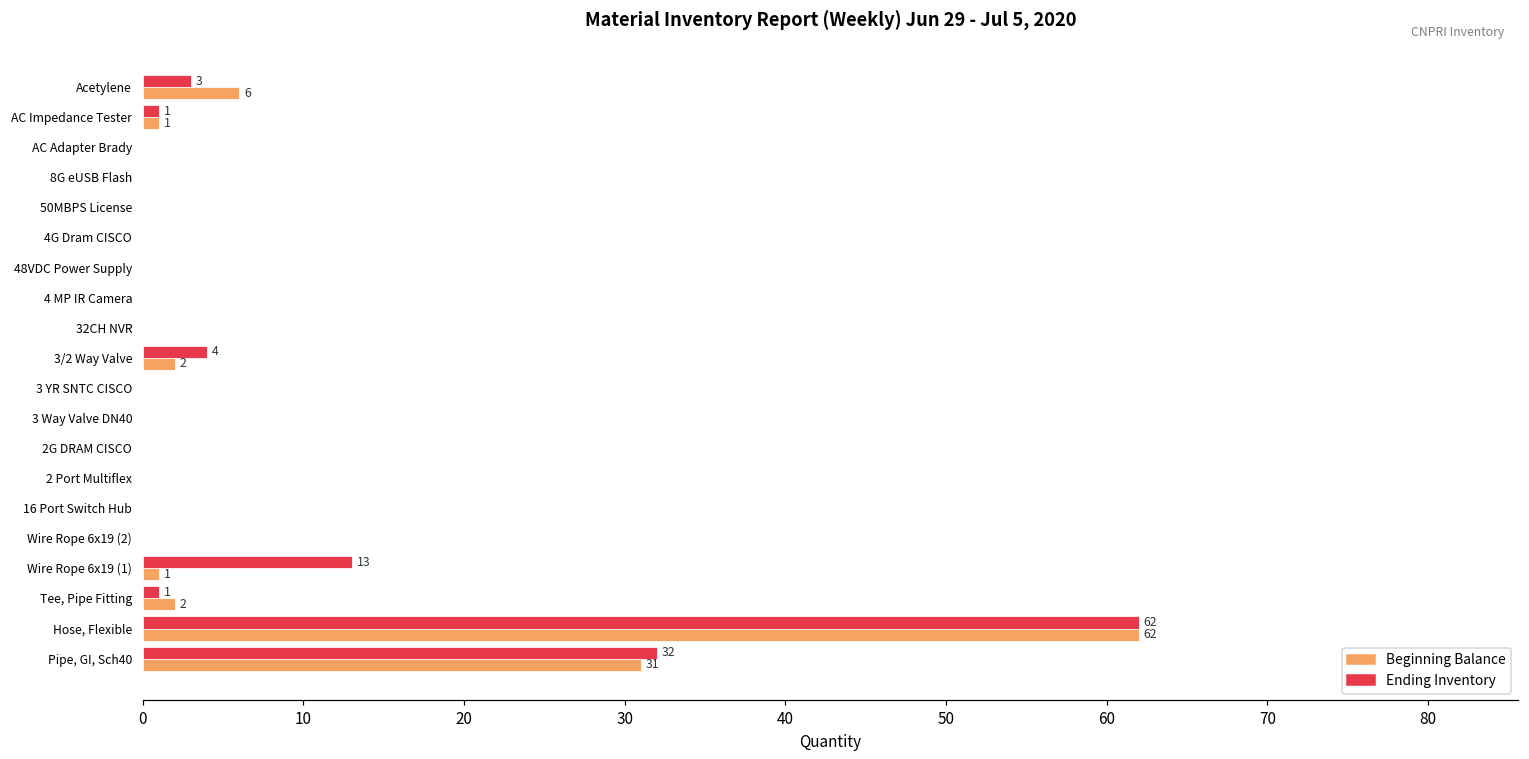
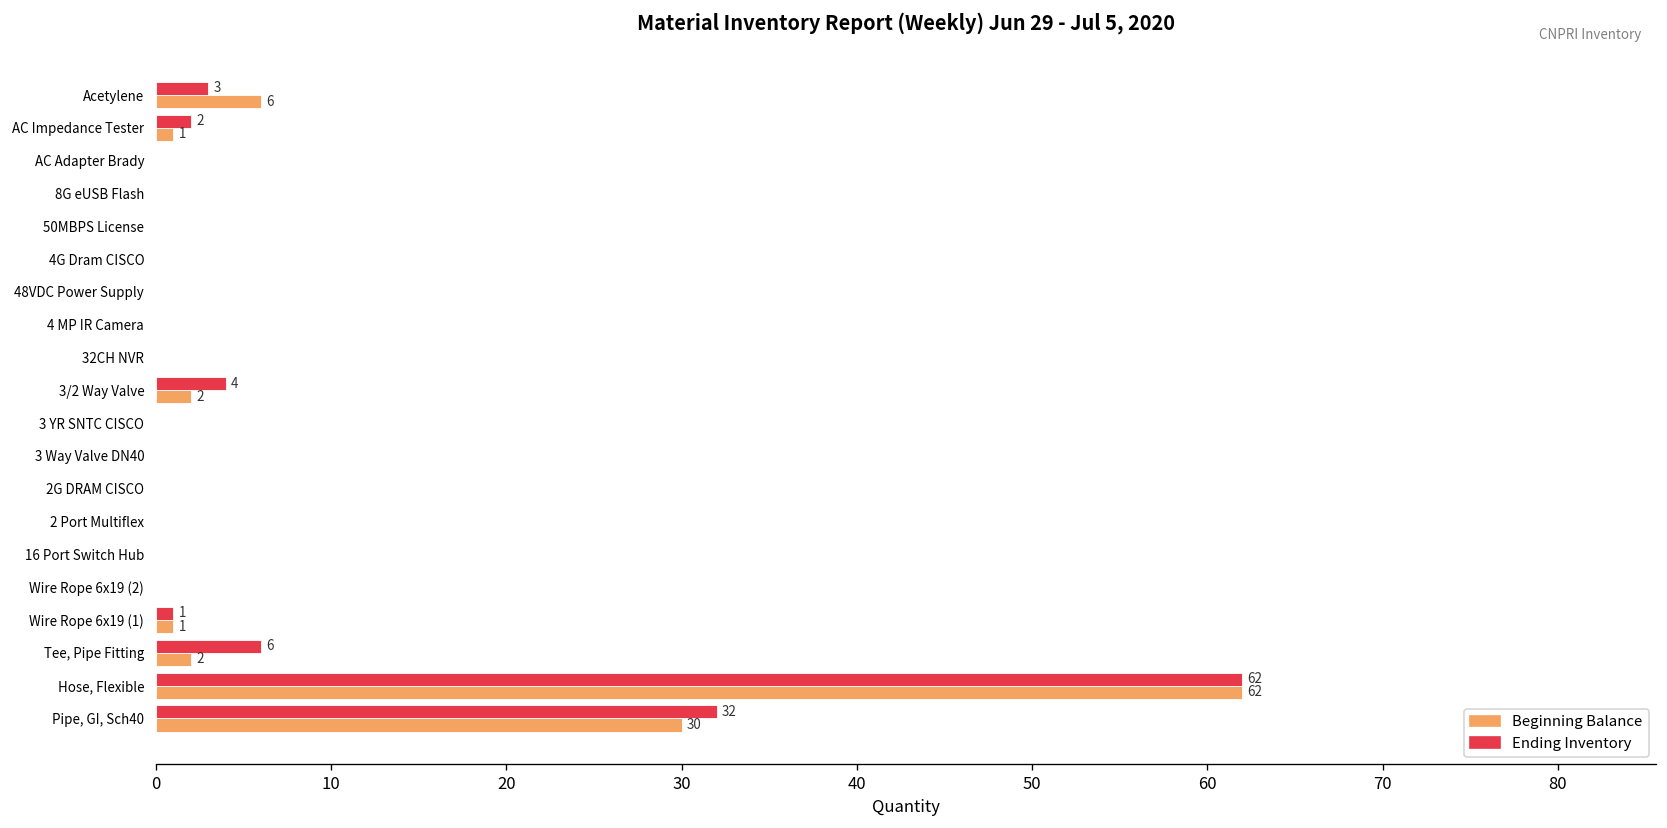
  {
    "Beginning Balance": {
      "Acetylene": 6,
      "AC Impedance Tester": 1,
      "3/2 Way Valve": 2,
      "Wire Rope 6x19 (1)": 1,
      "Tee, Pipe Fitting": 2,
      "Hose, Flexible": 62,
-     "Pipe, GI, Sch40": 31
+     "Pipe, GI, Sch40": 30
    },
    "Ending Inventory": {
      "Acetylene": 3,
-     "AC Impedance Tester": 1,
+     "AC Impedance Tester": 2,
      "3/2 Way Valve": 4,
-     "Wire Rope 6x19 (1)": 13,
-     "Tee, Pipe Fitting": 1,
+     "Wire Rope 6x19 (1)": 1,
+     "Tee, Pipe Fitting": 6,
      "Hose, Flexible": 62,
      "Pipe, GI, Sch40": 32
    }
  }
